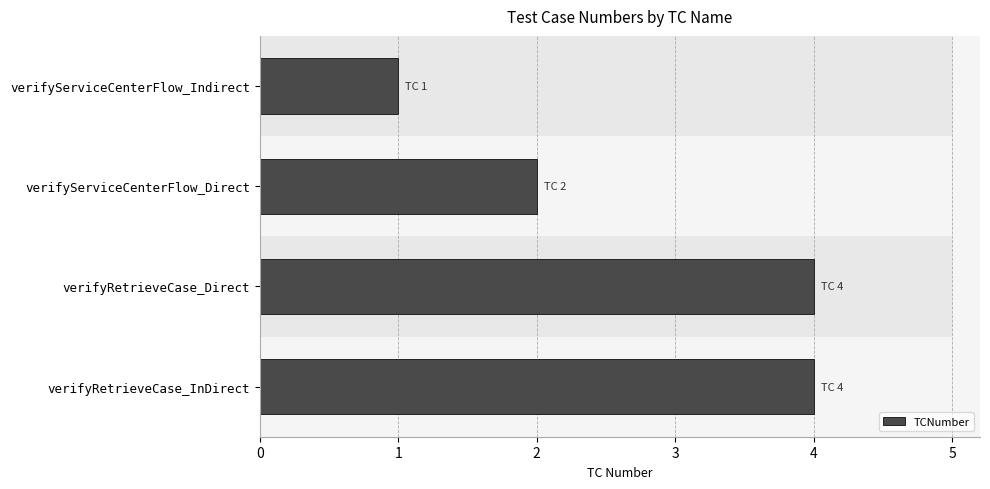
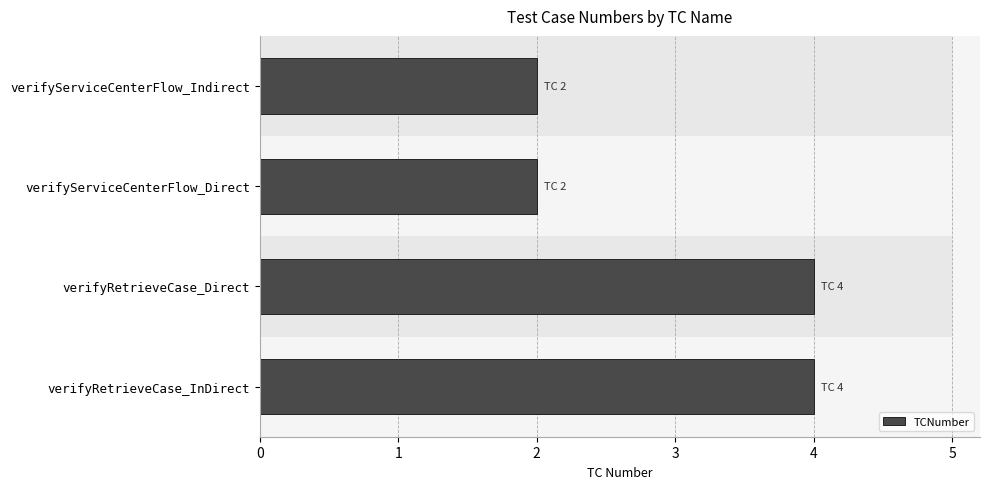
  {
    "TCNumber": {
-     "verifyServiceCenterFlow_Indirect": 1
+     "verifyServiceCenterFlow_Indirect": 2
    }
  }
